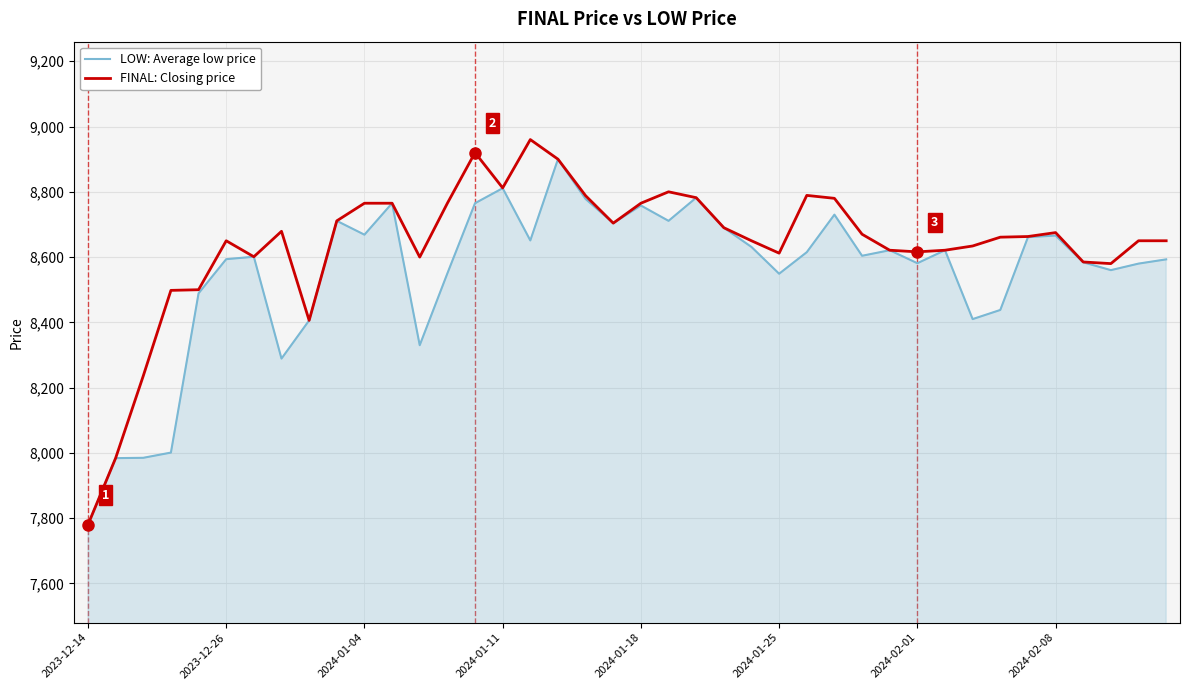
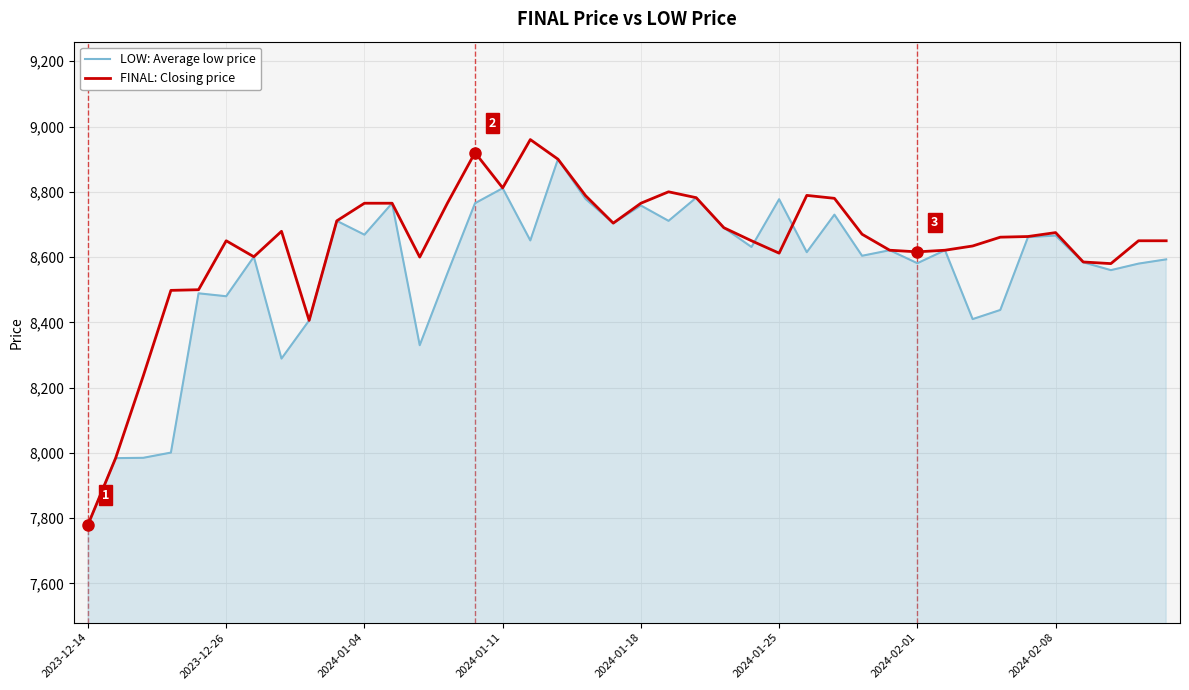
  {
    "LOW: Average low price": {
-     "2023-12-26": "8,590",
+     "2023-12-26": "8,480",
      "2024-01-04": "8,670",
-     "2024-01-25": "8,550",
+     "2024-01-25": "8,780",
      "2024-02-01": "8,580",
      "2024-02-08": "8,670"
    }
  }
